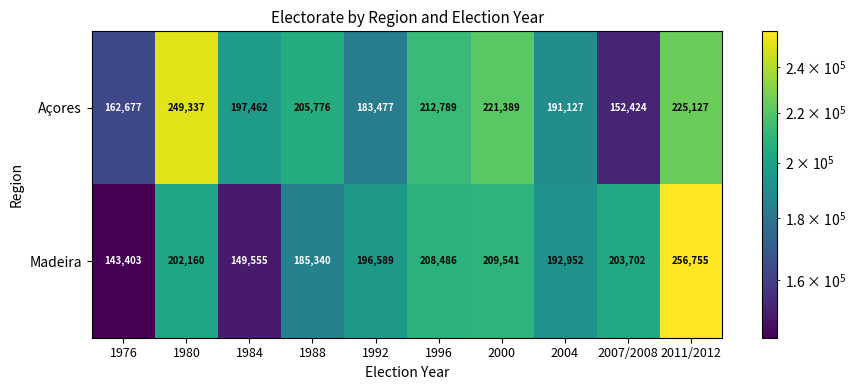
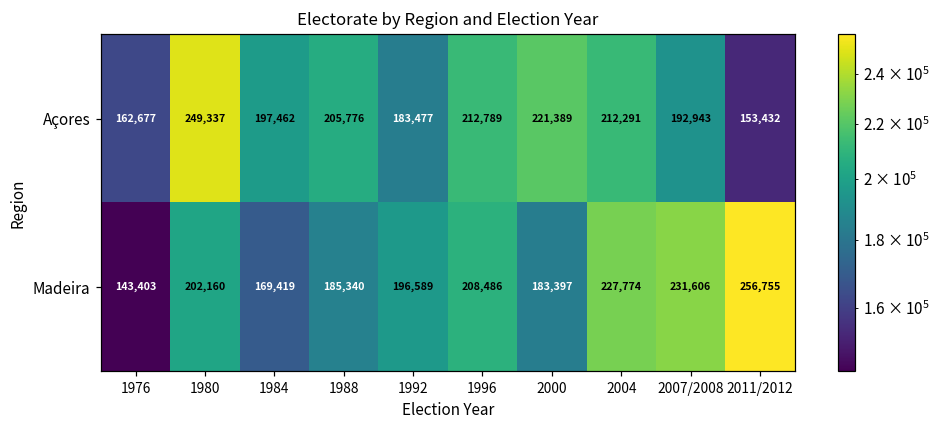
  {
    "Açores": {
      "1976": "162,677",
      "1980": "249,337",
      "1984": "197,462",
      "1988": "205,776",
      "1992": "183,477",
      "1996": "212,789",
      "2000": "221,389",
-     "2004": "191,127",
-     "2007/2008": "152,424",
-     "2011/2012": "225,127"
+     "2004": "212,291",
+     "2007/2008": "192,943",
+     "2011/2012": "153,432"
    },
    "Madeira": {
      "1976": "143,403",
      "1980": "202,160",
-     "1984": "149,555",
+     "1984": "169,419",
      "1988": "185,340",
      "1992": "196,589",
      "1996": "208,486",
-     "2000": "209,541",
-     "2004": "192,952",
-     "2007/2008": "203,702",
+     "2000": "183,397",
+     "2004": "227,774",
+     "2007/2008": "231,606",
      "2011/2012": "256,755"
    }
  }
